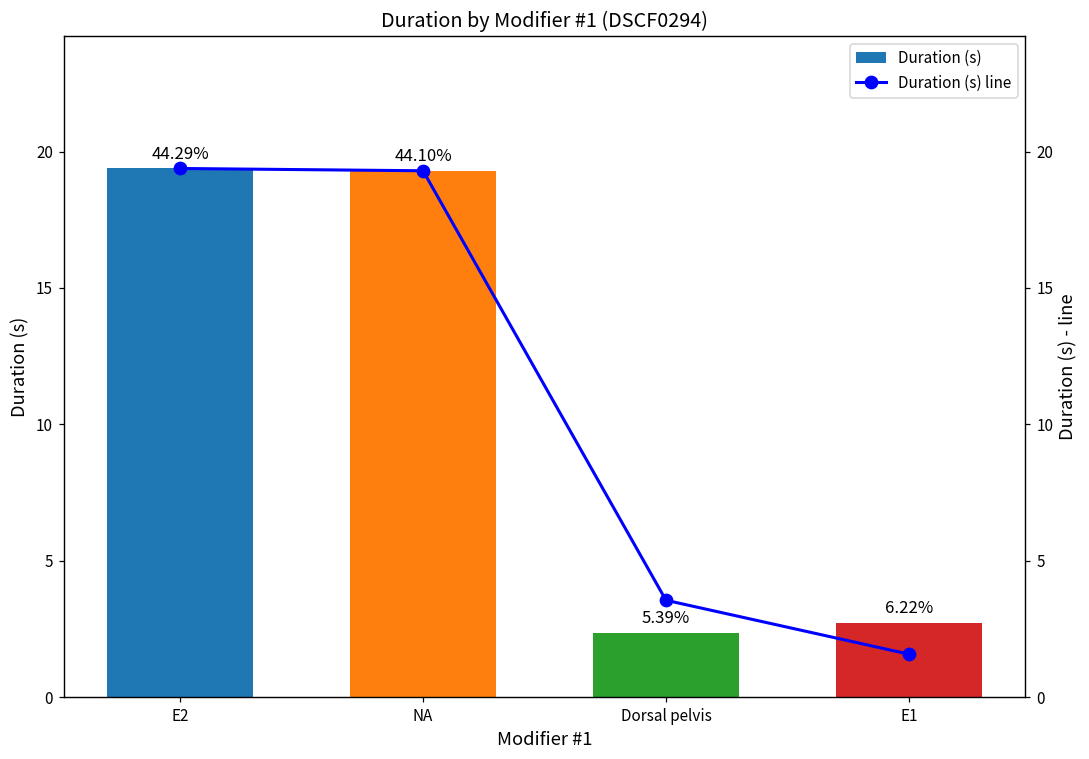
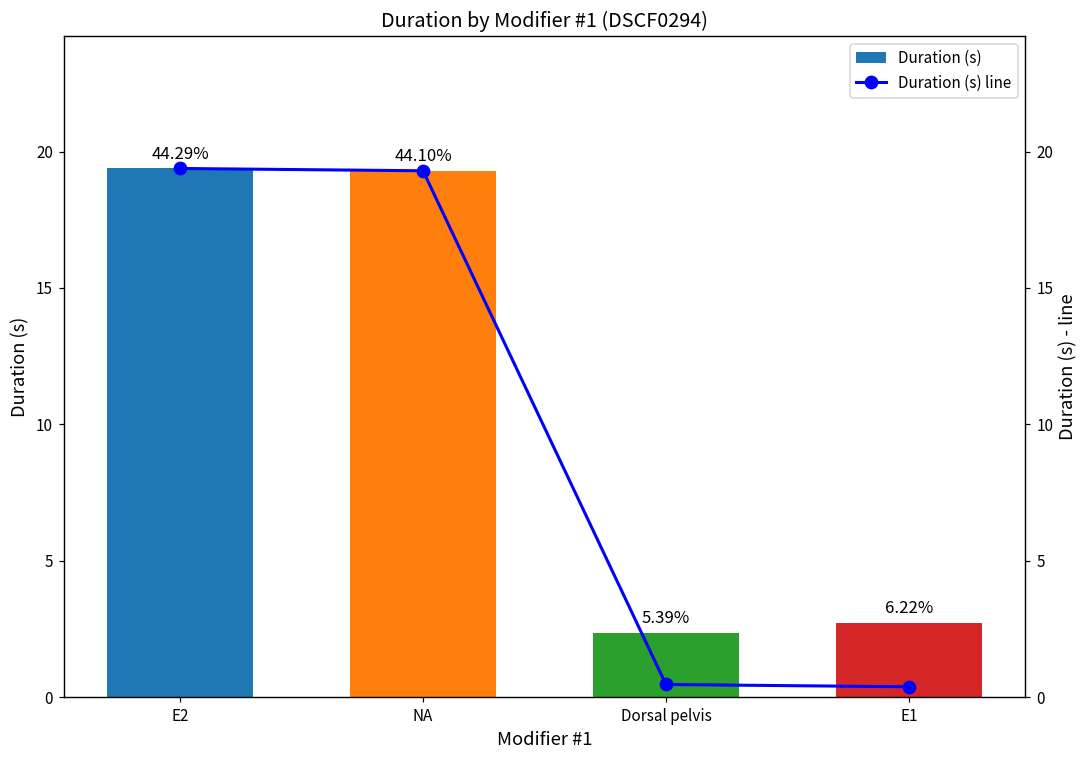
  {
    "Duration (s) line": {
-     "Dorsal pelvis": 3.6,
-     "E1": 1.6
+     "Dorsal pelvis": 0.5,
+     "E1": 0.4
    }
  }
